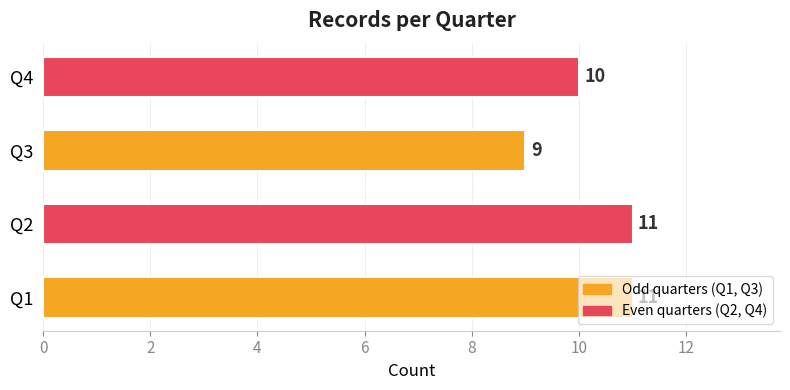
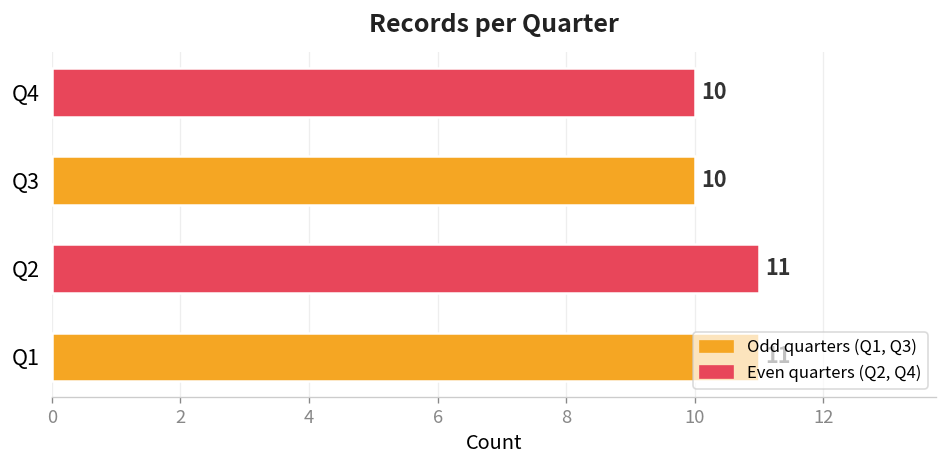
  {
    "Q4": 10,
-   "Q3": 9,
+   "Q3": 10,
    "Q2": 11
  }
